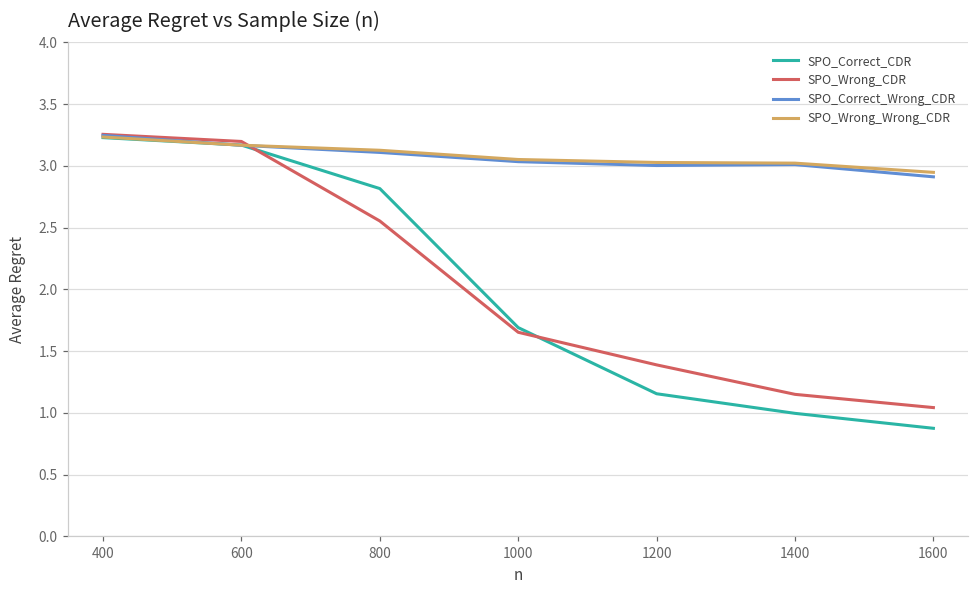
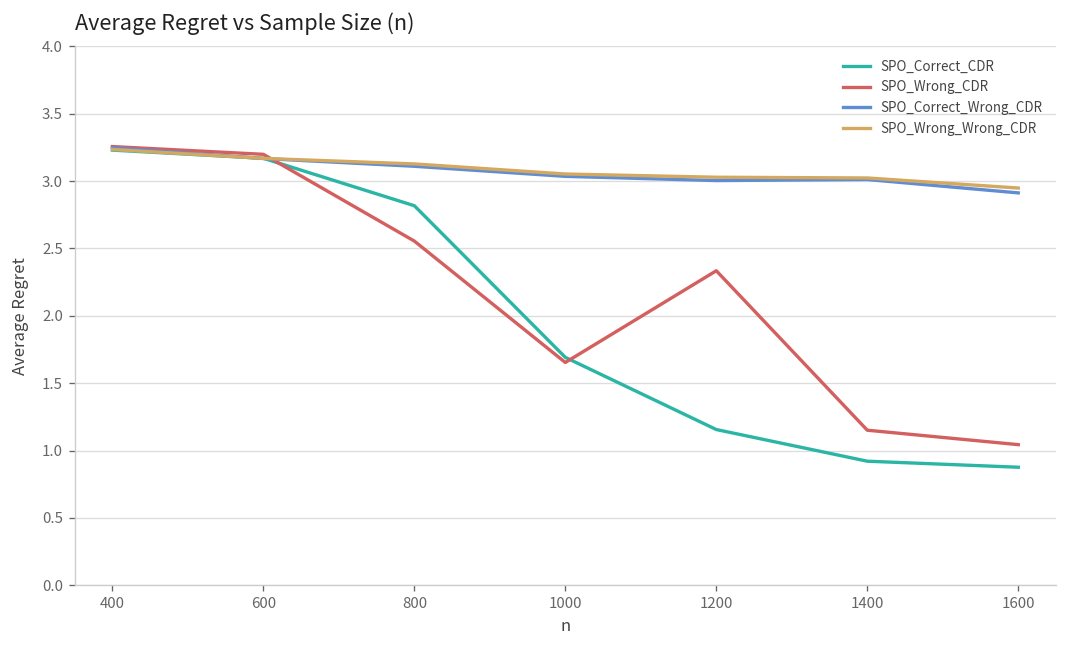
  {
    "SPO_Correct_CDR": {
      "800": 2.82,
      "1000": 1.69,
      "1200": 1.16,
-     "1400": 1.00,
+     "1400": 0.92,
      "1600": 0.88
    },
    "SPO_Wrong_CDR": {
      "600": 3.20,
      "800": 2.55,
      "1000": 1.65,
-     "1200": 1.39,
+     "1200": 2.33,
      "1400": 1.15,
      "1600": 1.04
    },
    "SPO_Correct_Wrong_CDR": {
      "1200": 3.00,
      "1600": 2.91
    },
    "SPO_Wrong_Wrong_CDR": {
      "1200": 3.03,
      "1600": 2.95
    }
  }
